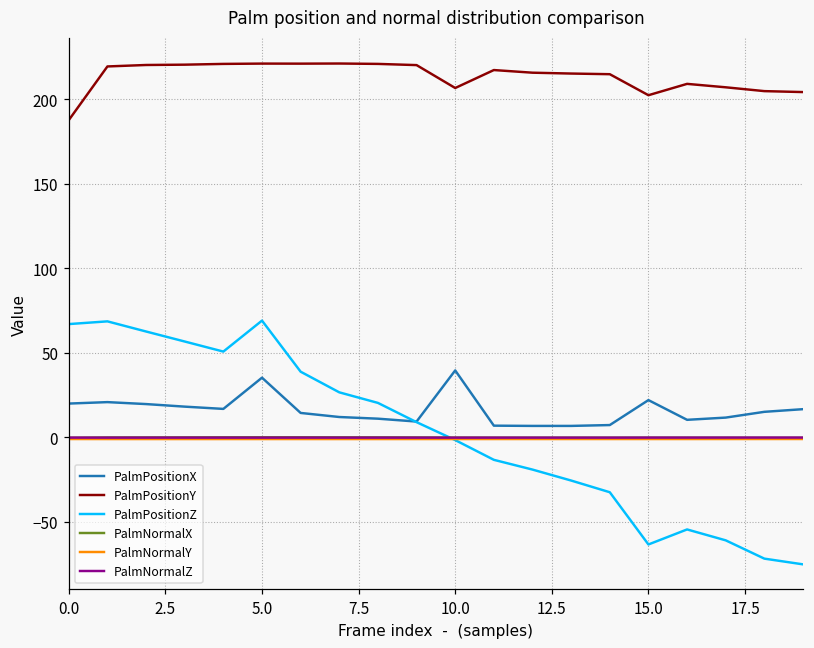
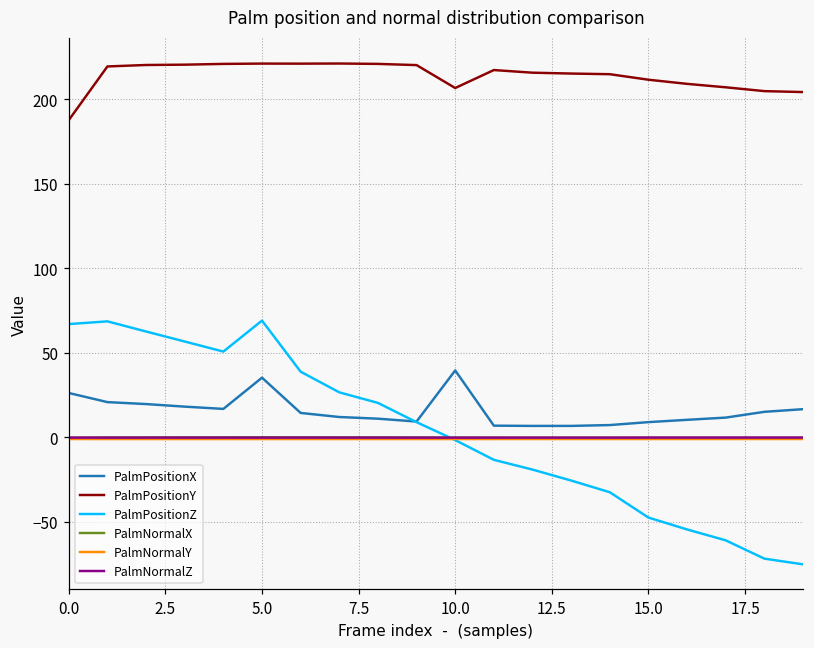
  {
    "PalmPositionX": {
-     "0.0": 20,
+     "0.0": 26,
      "5.0": 35,
      "10.0": 40,
-     "15.0": 22
+     "15.0": 9
    },
    "PalmPositionY": {
      "0.0": 188,
      "5.0": 221,
      "10.0": 207,
-     "15.0": 202
+     "15.0": 211
    },
    "PalmPositionZ": {
      "0.0": 67,
      "5.0": 69,
-     "15.0": -63
+     "15.0": -47
    }
  }
